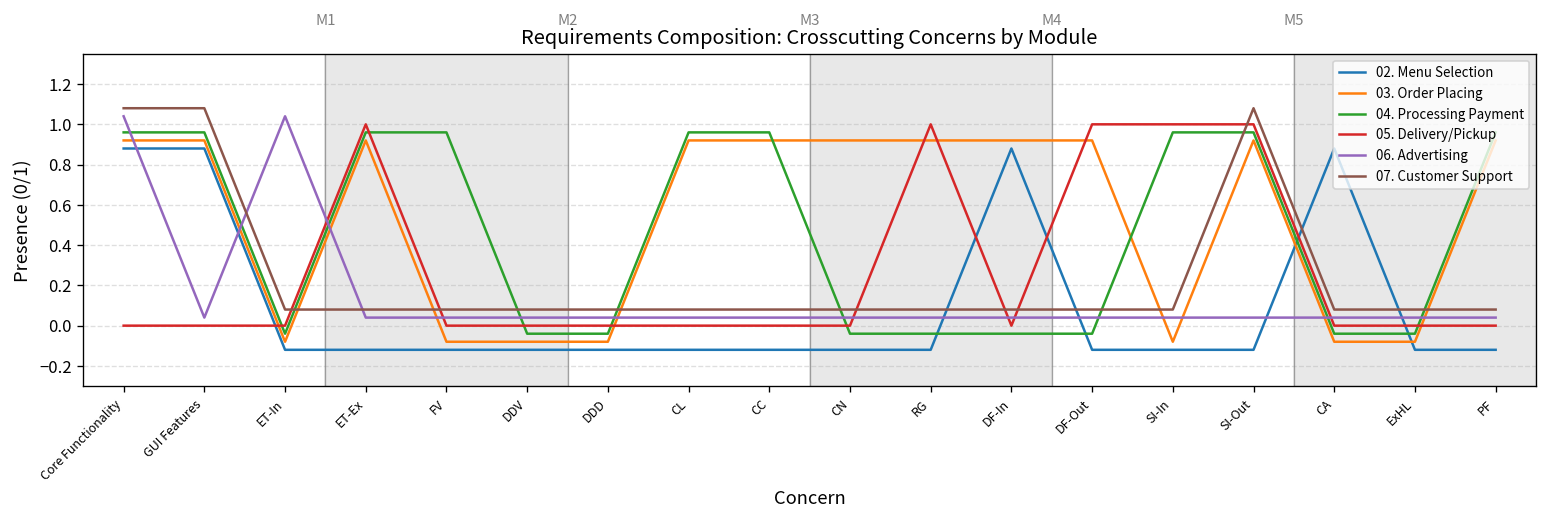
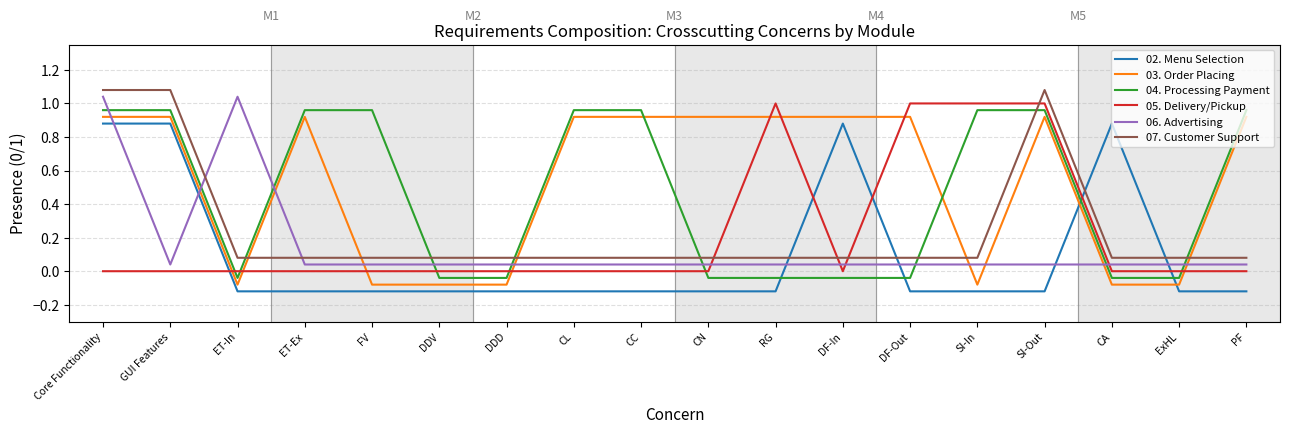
  {
    "02. Menu Selection": {
      "Core Functionality": 0.88,
      "GUI Features": 0.88,
      "ET-In": -0.12,
      "ET-Ex": -0.12,
      "FV": -0.12,
      "DDV": -0.12,
      "DDD": -0.12,
      "CL": -0.12,
      "CC": -0.12,
      "CN": -0.12,
      "RG": -0.12,
      "DF-In": 0.88,
      "DF-Out": -0.12,
      "SI-In": -0.12,
      "SI-Out": -0.12,
      "ExHL": -0.12,
      "PF": -0.12
    },
    "03. Order Placing": {
      "Core Functionality": 0.92,
      "GUI Features": 0.92,
      "ET-In": -0.08,
      "ET-Ex": 0.92,
      "FV": -0.08,
      "DDV": -0.08,
      "DDD": -0.08,
      "CL": 0.92,
      "CC": 0.92,
      "CN": 0.92,
      "RG": 0.92,
      "DF-In": 0.92,
      "DF-Out": 0.92,
      "SI-In": -0.08,
      "SI-Out": 0.92,
      "CA": -0.08,
      "ExHL": -0.08
    },
    "04. Processing Payment": {
      "Core Functionality": 0.96,
      "GUI Features": 0.96,
      "ET-In": -0.04,
      "ET-Ex": 0.96,
      "FV": 0.96,
      "DDV": -0.04,
      "DDD": -0.04,
      "CL": 0.96,
      "CC": 0.96,
      "CN": -0.04,
      "RG": -0.04,
      "DF-In": -0.04,
      "DF-Out": -0.04,
      "SI-In": 0.96,
      "SI-Out": 0.96,
      "CA": -0.04,
      "ExHL": -0.04
    },
    "05. Delivery/Pickup": {
      "Core Functionality": 0,
      "GUI Features": 0,
      "ET-In": 0,
-     "ET-Ex": 1,
+     "ET-Ex": 0,
      "FV": 0,
      "DDV": 0,
      "DDD": 0,
      "CL": 0,
      "CC": 0,
      "CN": 0,
      "RG": 1,
      "DF-In": 0,
      "DF-Out": 1,
      "SI-In": 1,
      "SI-Out": 1,
      "CA": 0,
      "ExHL": 0,
      "PF": 0
    },
    "06. Advertising": {
      "Core Functionality": 1.04,
      "GUI Features": 0.04,
      "ET-In": 1.04,
      "ET-Ex": 0.04,
      "FV": 0.04,
      "DDV": 0.04,
      "DDD": 0.04,
      "CL": 0.04,
      "CC": 0.04,
      "CN": 0.04,
      "RG": 0.04,
      "DF-In": 0.04,
      "DF-Out": 0.04,
      "SI-In": 0.04,
      "SI-Out": 0.04,
      "CA": 0.04,
      "ExHL": 0.04,
      "PF": 0.04
    },
    "07. Customer Support": {
      "Core Functionality": 1.08,
      "GUI Features": 1.08,
      "ET-In": 0.08,
      "ET-Ex": 0.08,
      "FV": 0.08,
      "DDV": 0.08,
      "DDD": 0.08,
      "CL": 0.08,
      "CC": 0.08,
      "CN": 0.08,
      "RG": 0.08,
      "DF-In": 0.08,
      "DF-Out": 0.08,
      "SI-In": 0.08,
      "SI-Out": 1.08,
      "CA": 0.08,
      "ExHL": 0.08,
      "PF": 0.08
    }
  }
